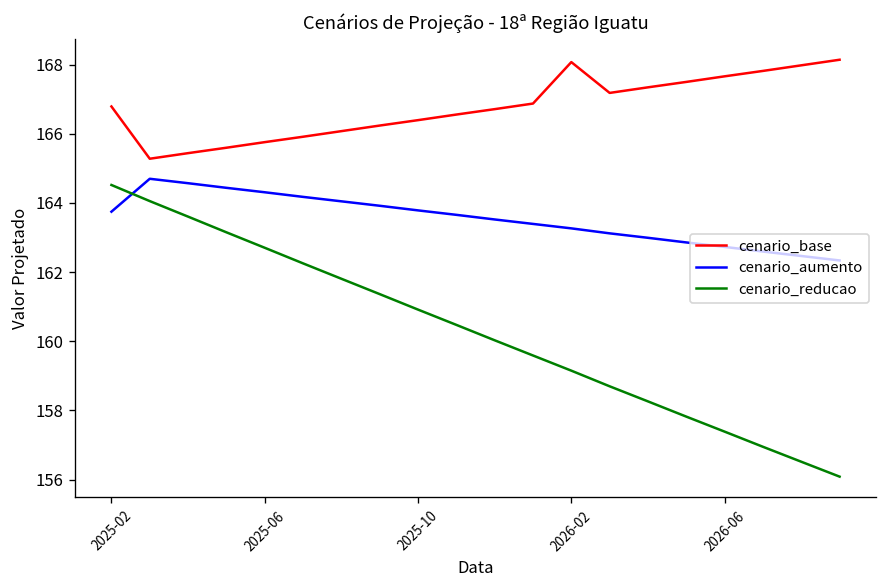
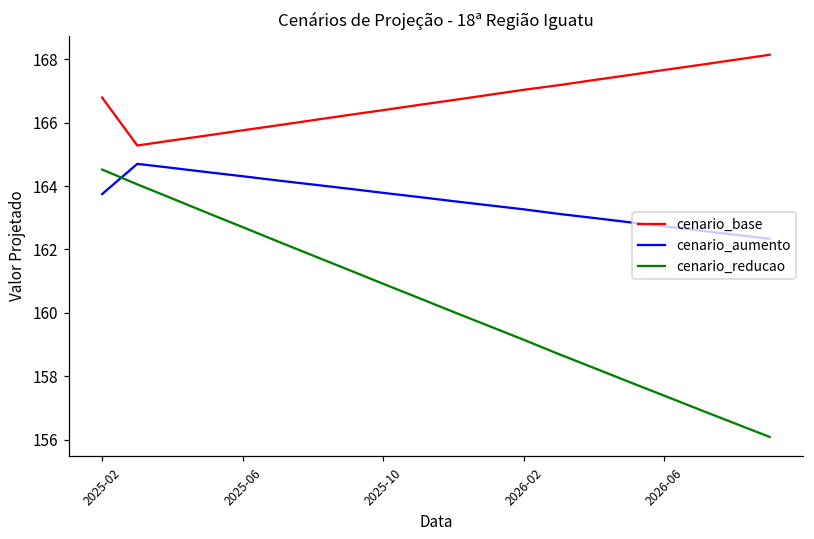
  {
    "cenario_base": {
      "2025-02": 166.8,
      "2025-06": 165.8,
      "2025-10": 166.4,
-     "2026-02": 168.1,
+     "2026-02": 167.0,
      "2026-06": 167.7
    },
    "cenario_aumento": {
      "2025-02": 163.7,
      "2025-06": 164.3,
      "2025-10": 163.8,
      "2026-02": 163.3
    },
    "cenario_reducao": {
      "2025-02": 164.5,
      "2025-06": 162.7,
      "2025-10": 160.9,
      "2026-02": 159.2,
      "2026-06": 157.4
    }
  }
